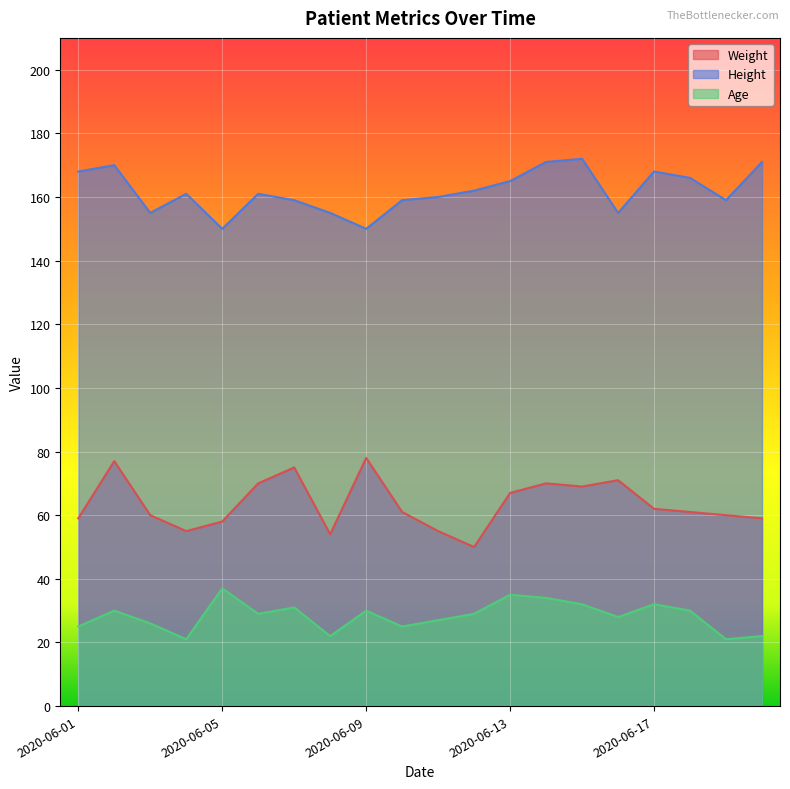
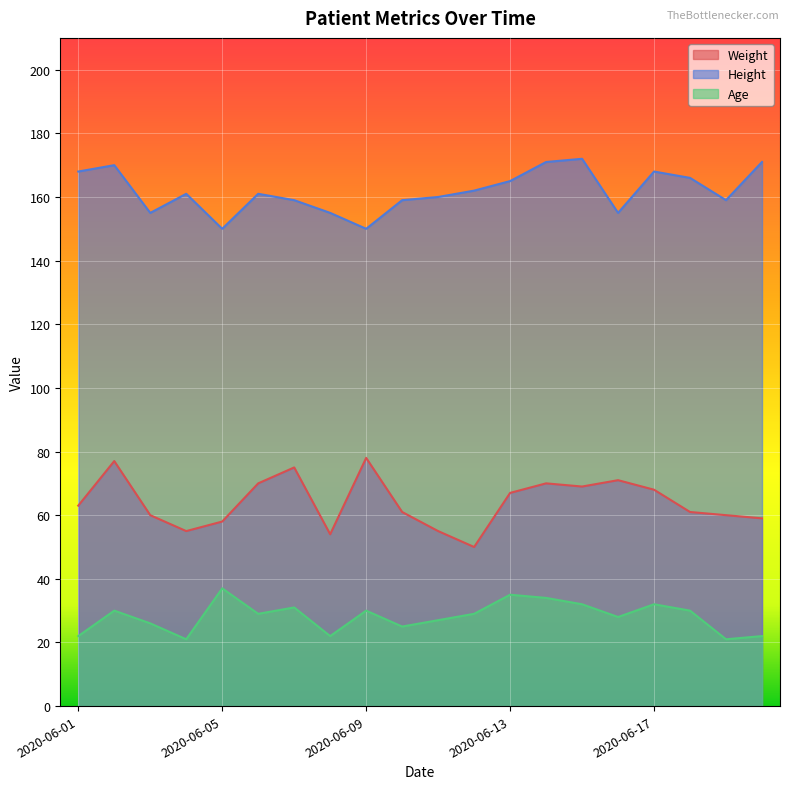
  {
    "Weight": {
-     "2020-06-01": 59,
+     "2020-06-01": 63,
      "2020-06-05": 58,
      "2020-06-09": 78,
      "2020-06-13": 67,
-     "2020-06-17": 62
+     "2020-06-17": 68
    },
    "Height": {
      "2020-06-01": 168,
      "2020-06-05": 150,
      "2020-06-09": 150,
      "2020-06-13": 165,
      "2020-06-17": 168
    },
    "Age": {
-     "2020-06-01": 25,
+     "2020-06-01": 22,
      "2020-06-05": 37,
      "2020-06-09": 30,
      "2020-06-13": 35,
      "2020-06-17": 32
    }
  }
